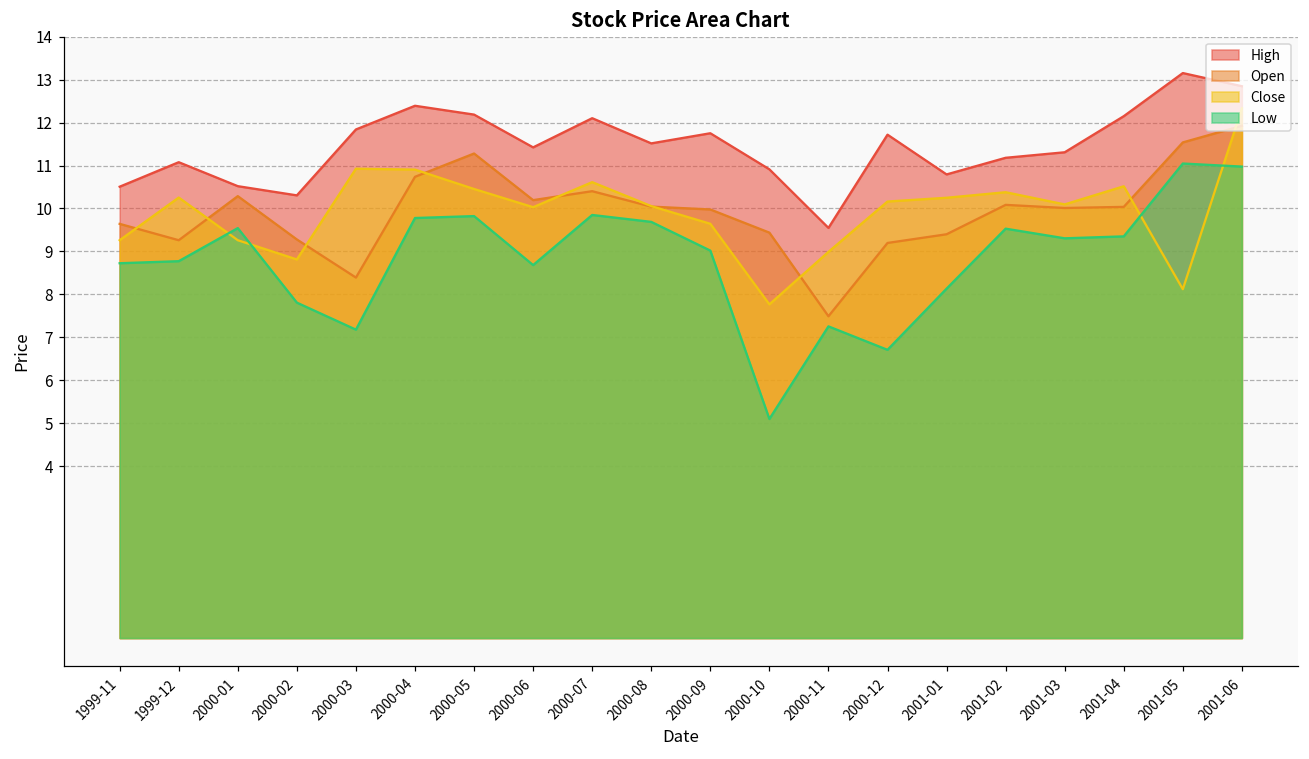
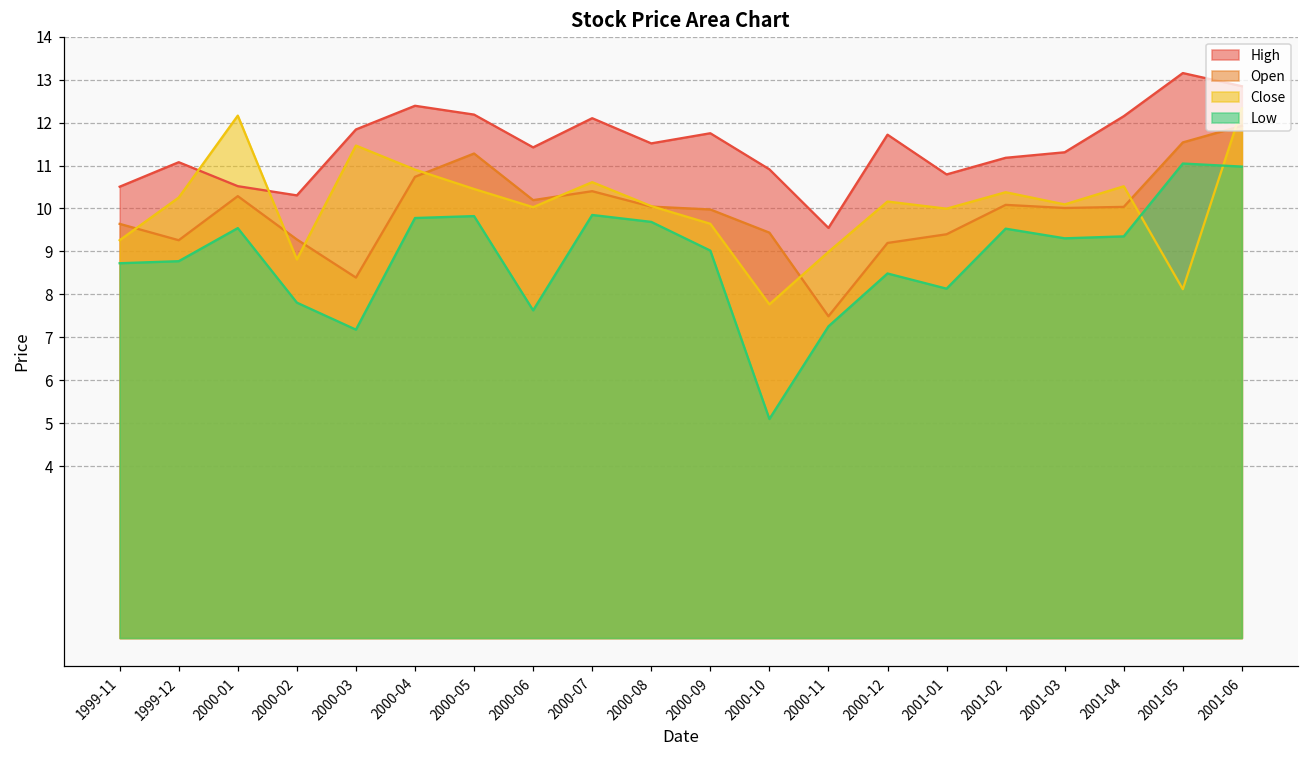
  {
    "Close": {
      "1999-11": 9.3,
      "1999-12": 10.3,
-     "2000-01": 9.3,
+     "2000-01": 12.2,
      "2000-02": 8.8,
-     "2000-03": 10.9,
+     "2000-03": 11.5,
      "2000-04": 10.9,
      "2000-05": 10.5,
      "2000-06": 10.0,
      "2000-07": 10.6,
      "2000-09": 9.6,
      "2000-10": 7.8,
      "2000-11": 9.0,
      "2000-12": 10.2,
-     "2001-01": 10.3,
+     "2001-01": 10.0,
      "2001-02": 10.4,
      "2001-03": 10.1,
      "2001-04": 10.5,
      "2001-05": 8.1
    },
    "Low": {
      "1999-11": 8.7,
      "1999-12": 8.8,
      "2000-01": 9.5,
      "2000-02": 7.8,
      "2000-03": 7.2,
      "2000-04": 9.8,
      "2000-05": 9.8,
-     "2000-06": 8.7,
+     "2000-06": 7.6,
      "2000-07": 9.8,
      "2000-08": 9.7,
      "2000-09": 9.0,
      "2000-10": 5.1,
      "2000-11": 7.3,
-     "2000-12": 6.7,
+     "2000-12": 8.5,
      "2001-01": 8.1,
      "2001-02": 9.5,
      "2001-03": 9.3,
      "2001-04": 9.4,
      "2001-05": 11.0,
      "2001-06": 11.0
    }
  }
